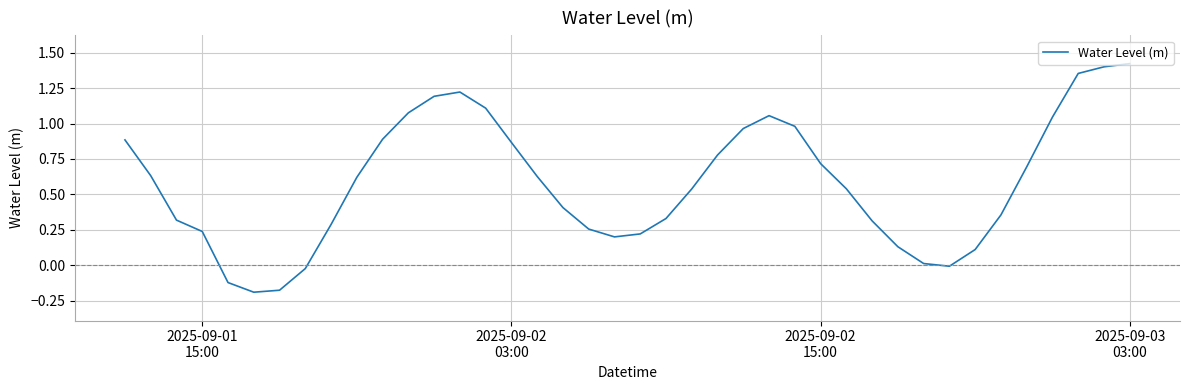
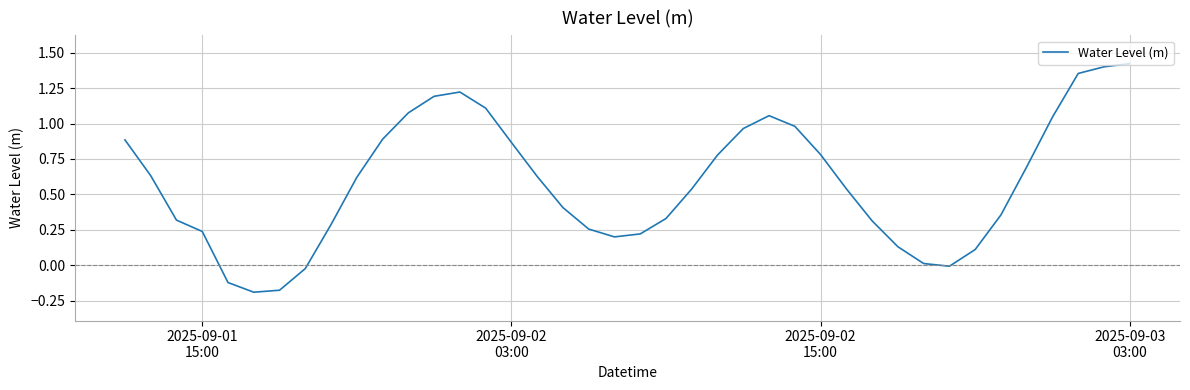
  {
    "2025-09-01 15:00": 0.24,
    "2025-09-02 03:00": 0.87,
-   "2025-09-02 15:00": 0.72
+   "2025-09-02 15:00": 0.78
  }
